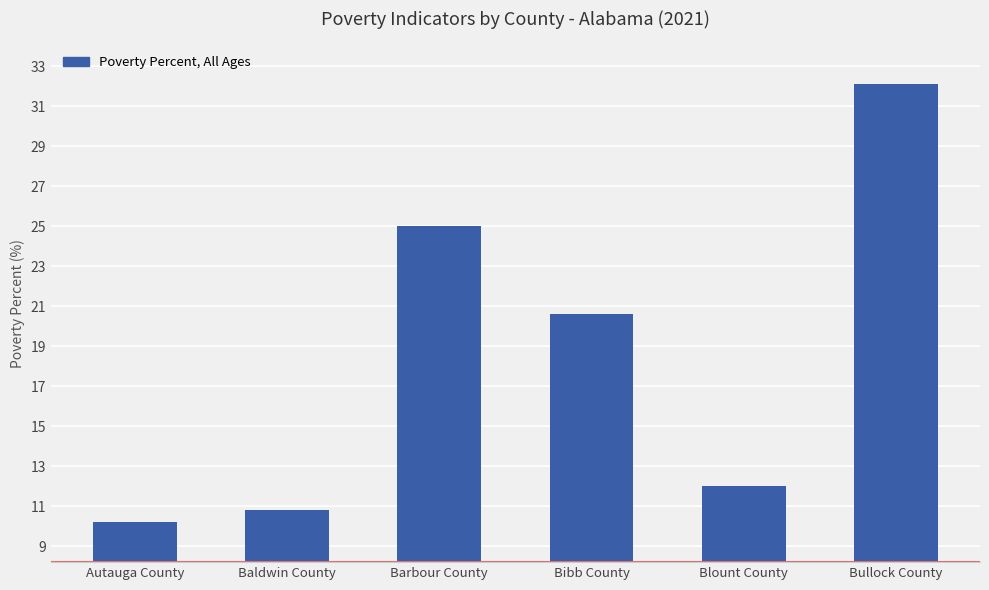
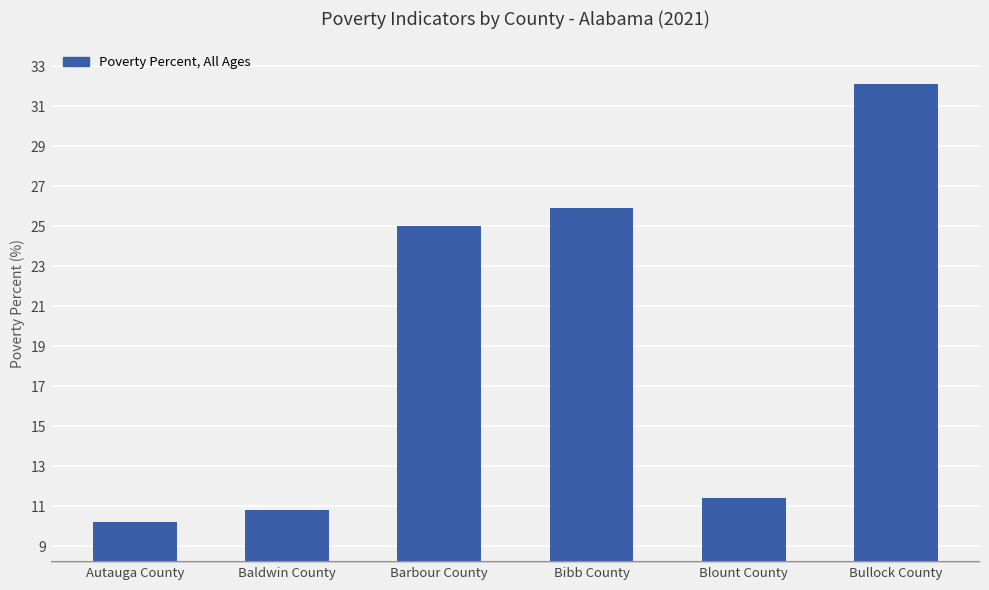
  {
    "Autauga County": 10.2,
    "Baldwin County": 10.8,
    "Barbour County": 25.0,
-   "Bibb County": 20.6,
-   "Blount County": 12.0,
+   "Bibb County": 25.9,
+   "Blount County": 11.4,
    "Bullock County": 32.1
  }
